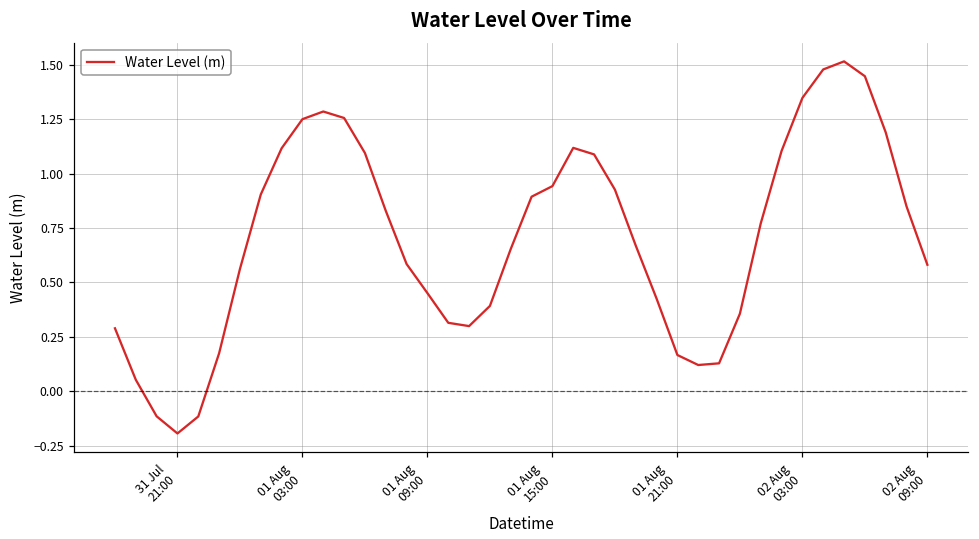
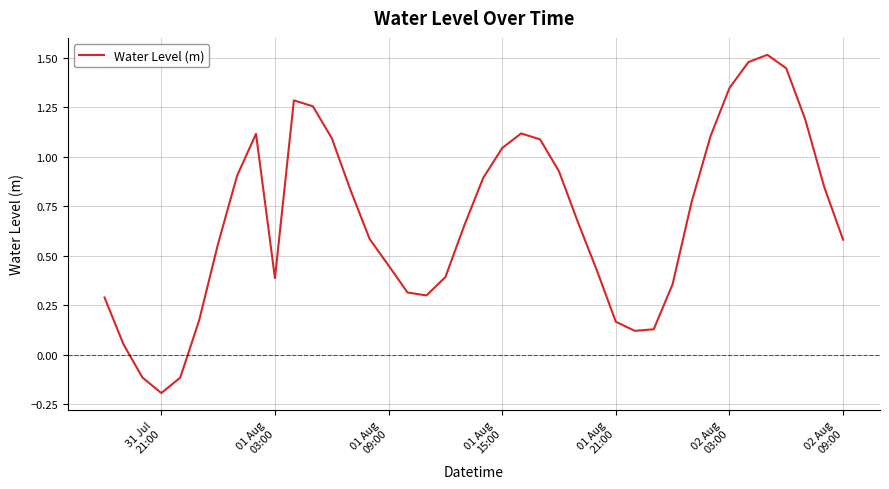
  {
    "31 Jul 21:00": -0.19,
-   "01 Aug 03:00": 1.25,
+   "01 Aug 03:00": 0.39,
    "01 Aug 09:00": 0.45,
-   "01 Aug 15:00": 0.94,
+   "01 Aug 15:00": 1.04,
    "01 Aug 21:00": 0.17,
    "02 Aug 03:00": 1.35,
    "02 Aug 09:00": 0.58
  }
